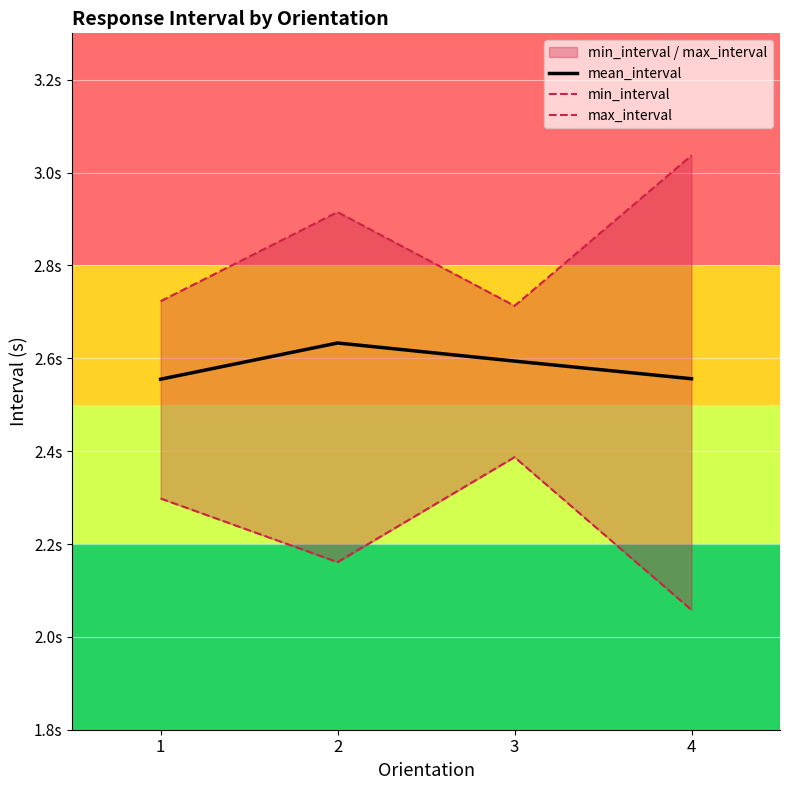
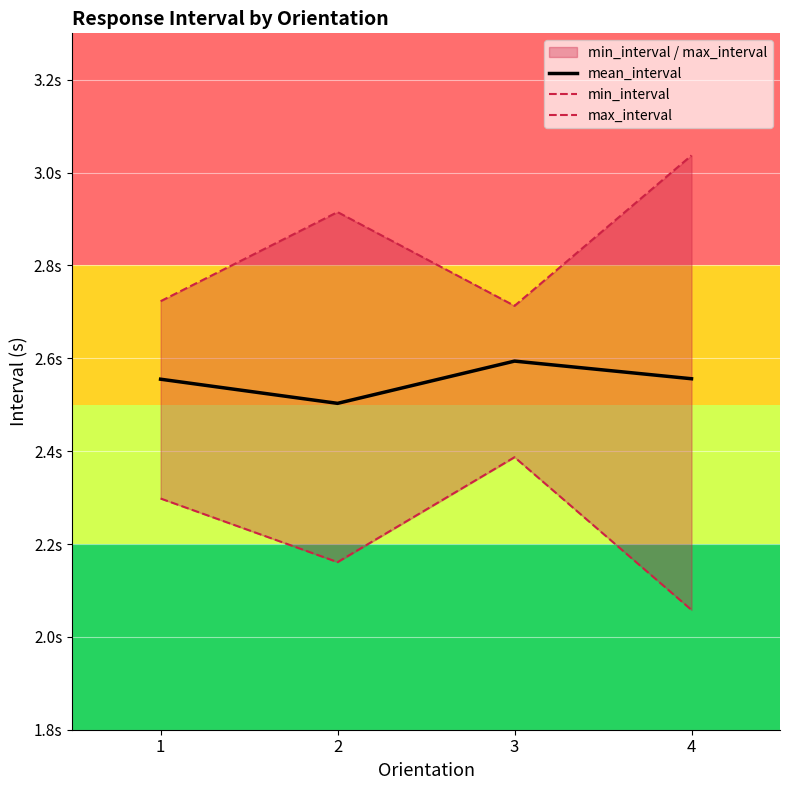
  {
    "mean_interval": {
      "1": "2.56s",
-     "2": "2.63s",
+     "2": "2.50s",
      "3": "2.59s",
      "4": "2.56s"
    }
  }
